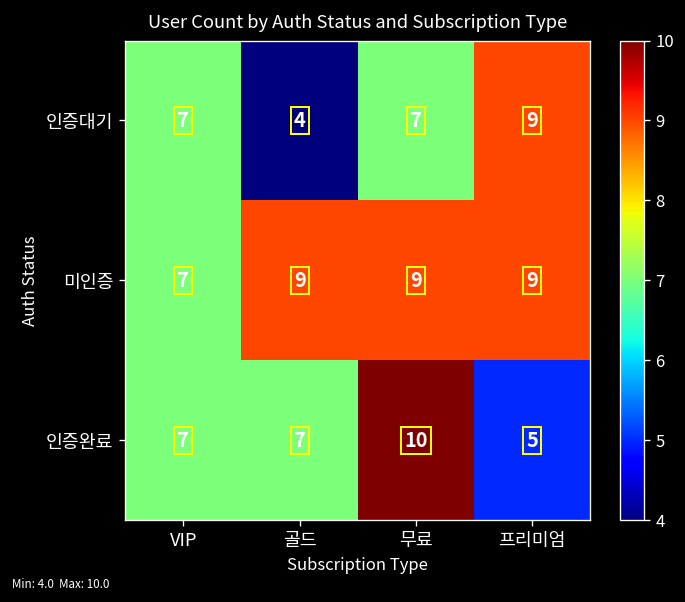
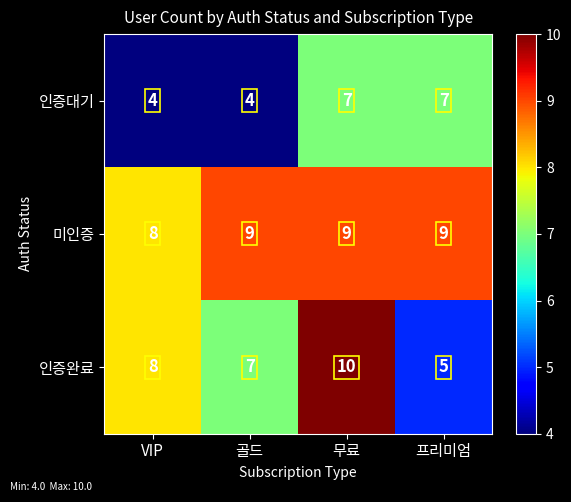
  {
    "인증대기": {
-     "VIP": 7,
-     "프리미엄": 9
+     "VIP": 4,
+     "프리미엄": 7
    },
    "미인증": {
-     "VIP": 7
+     "VIP": 8
    },
    "인증완료": {
-     "VIP": 7
+     "VIP": 8
    }
  }
